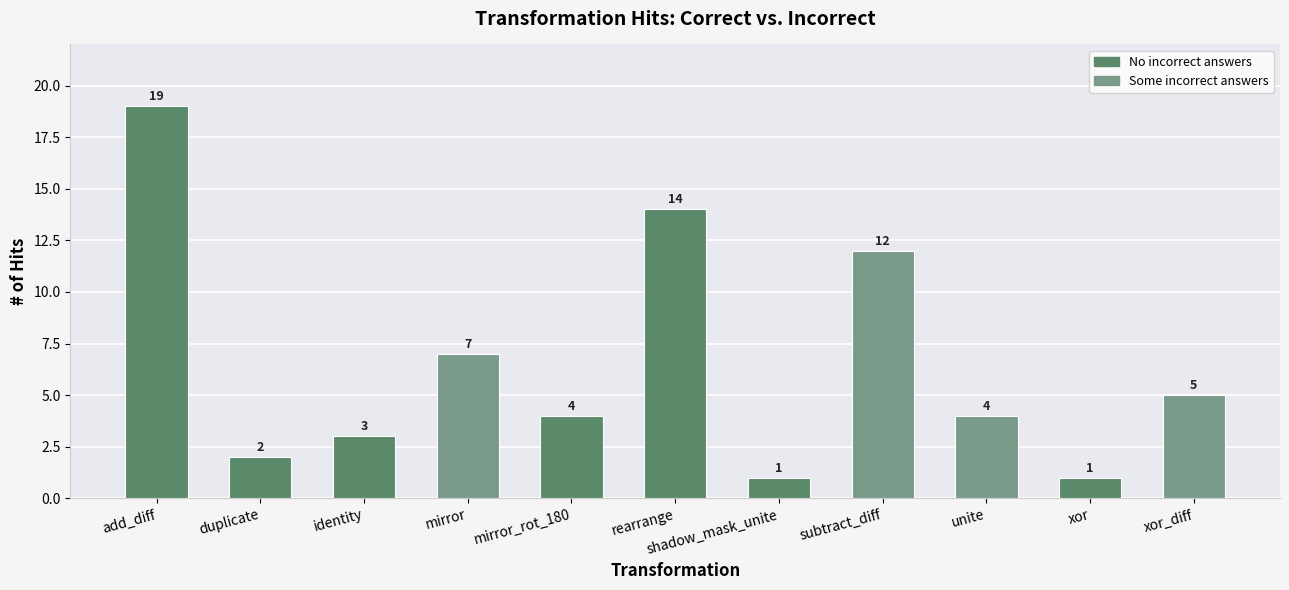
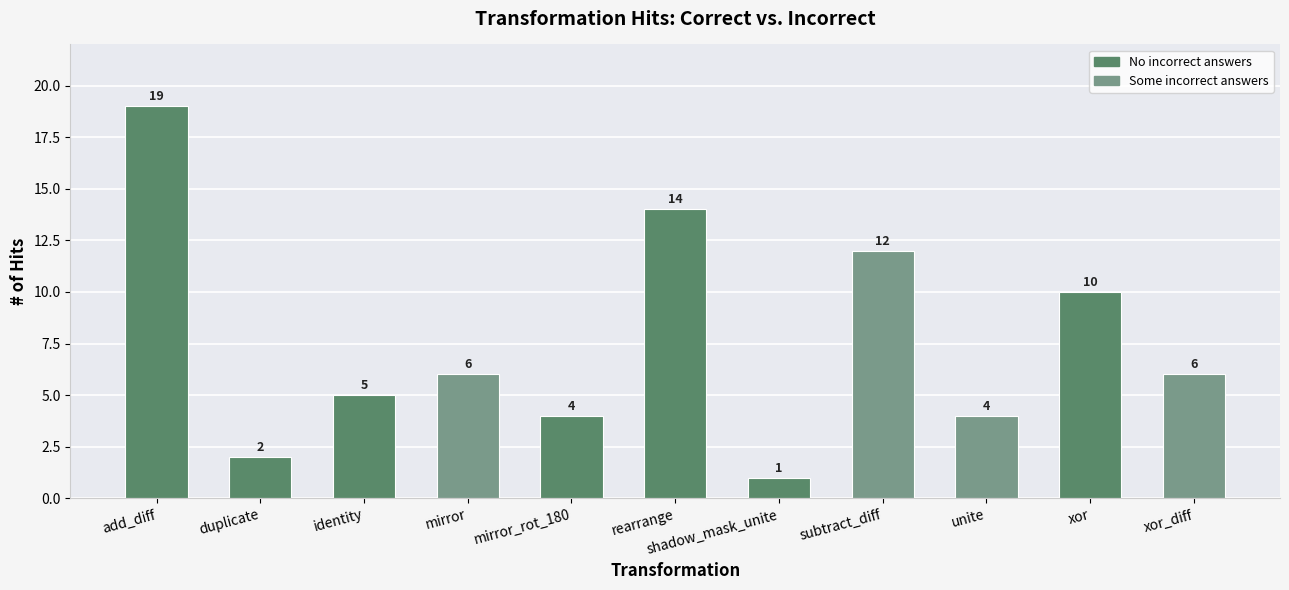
  {
    "add_diff": 19,
    "duplicate": 2,
-   "identity": 3,
-   "mirror": 7,
+   "identity": 5,
+   "mirror": 6,
    "mirror_rot_180": 4,
    "rearrange": 14,
    "shadow_mask_unite": 1,
    "subtract_diff": 12,
    "unite": 4,
-   "xor": 1,
-   "xor_diff": 5
+   "xor": 10,
+   "xor_diff": 6
  }
